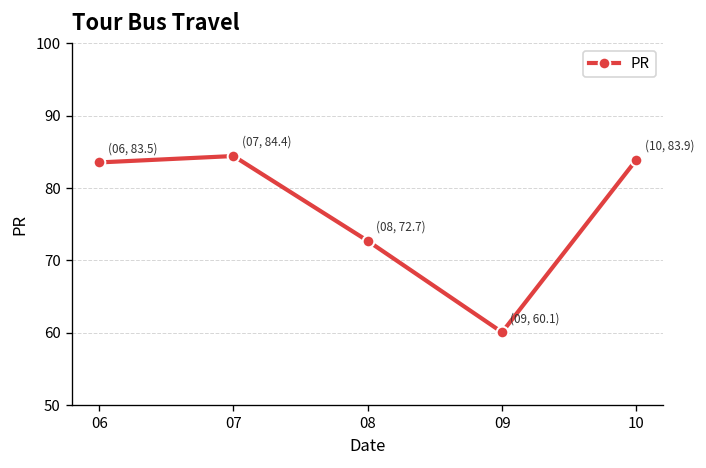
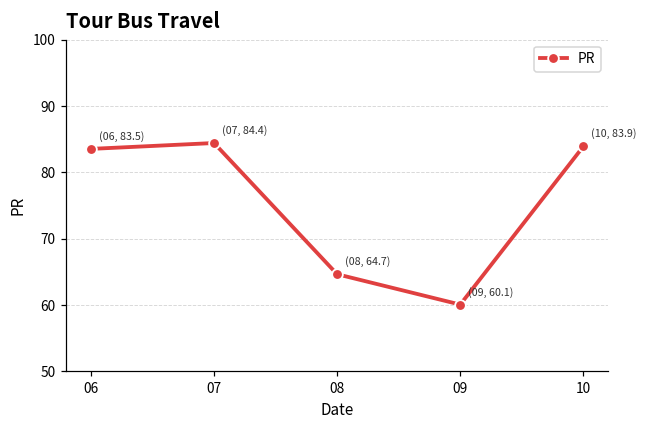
  {
    "06": 83.5,
    "07": 84.4,
-   "08": 72.7,
+   "08": 64.7,
    "09": 60.1,
    "10": 83.9
  }
